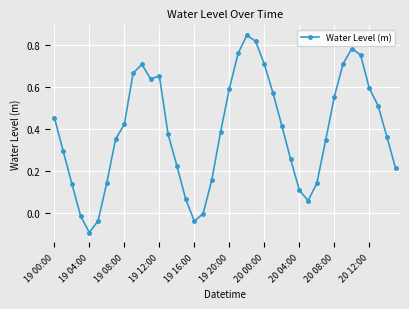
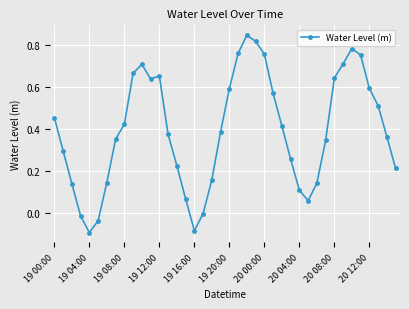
  {
    "19 00:00": 0.45,
    "19 04:00": -0.09,
    "19 08:00": 0.42,
    "19 12:00": 0.65,
-   "19 16:00": -0.04,
+   "19 16:00": -0.09,
    "19 20:00": 0.59,
-   "20 00:00": 0.71,
+   "20 00:00": 0.75,
    "20 04:00": 0.11,
-   "20 08:00": 0.55,
+   "20 08:00": 0.64,
    "20 12:00": 0.59
  }
